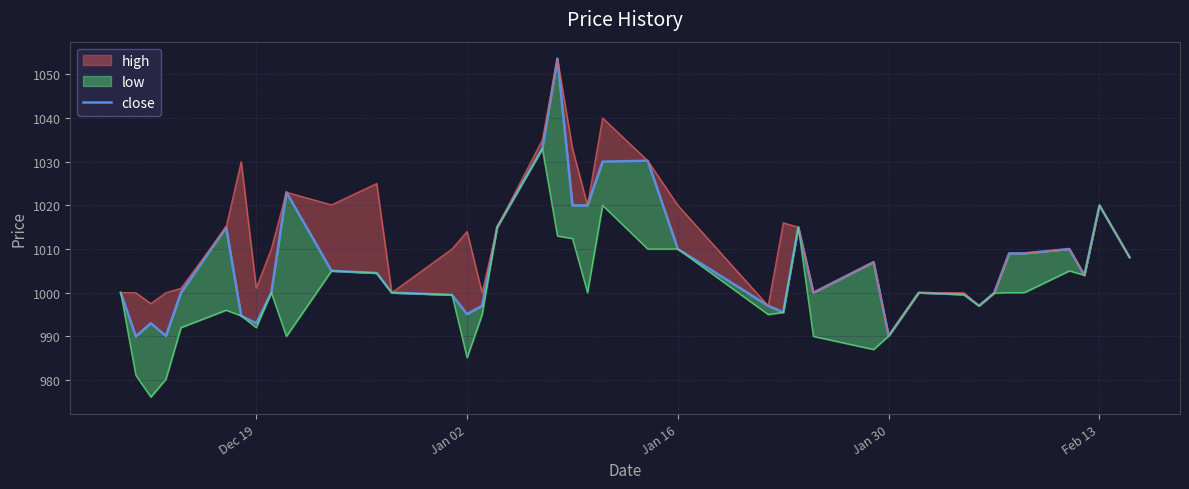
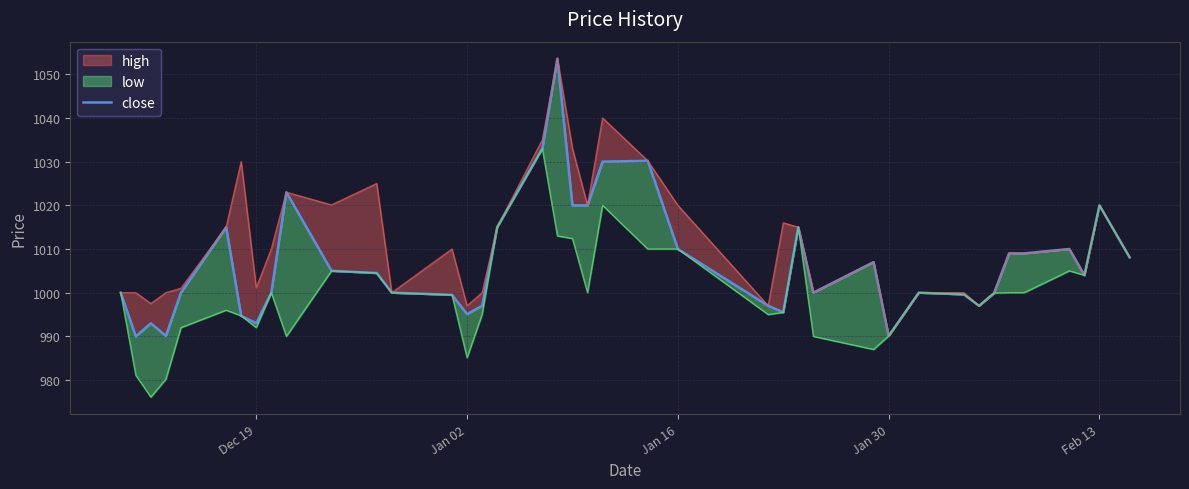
  {
    "high": {
      "Dec 19": 1001,
-     "Jan 02": 1014,
+     "Jan 02": 997,
      "Jan 16": 1020
    }
  }
